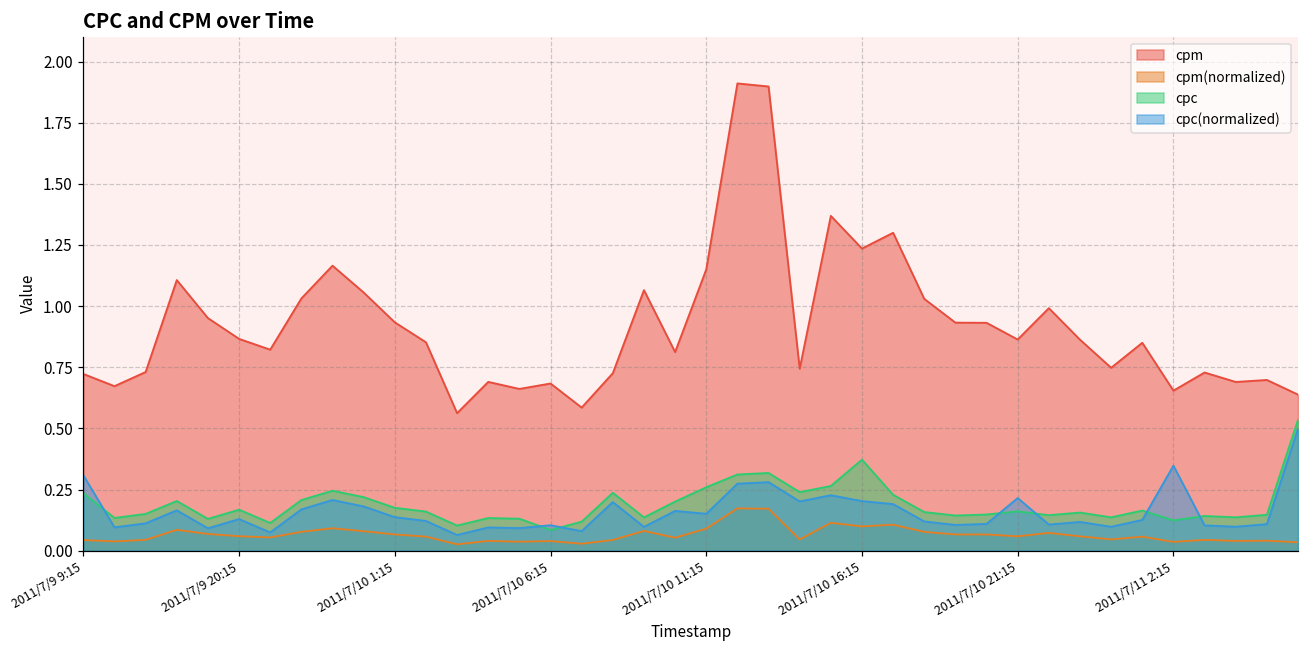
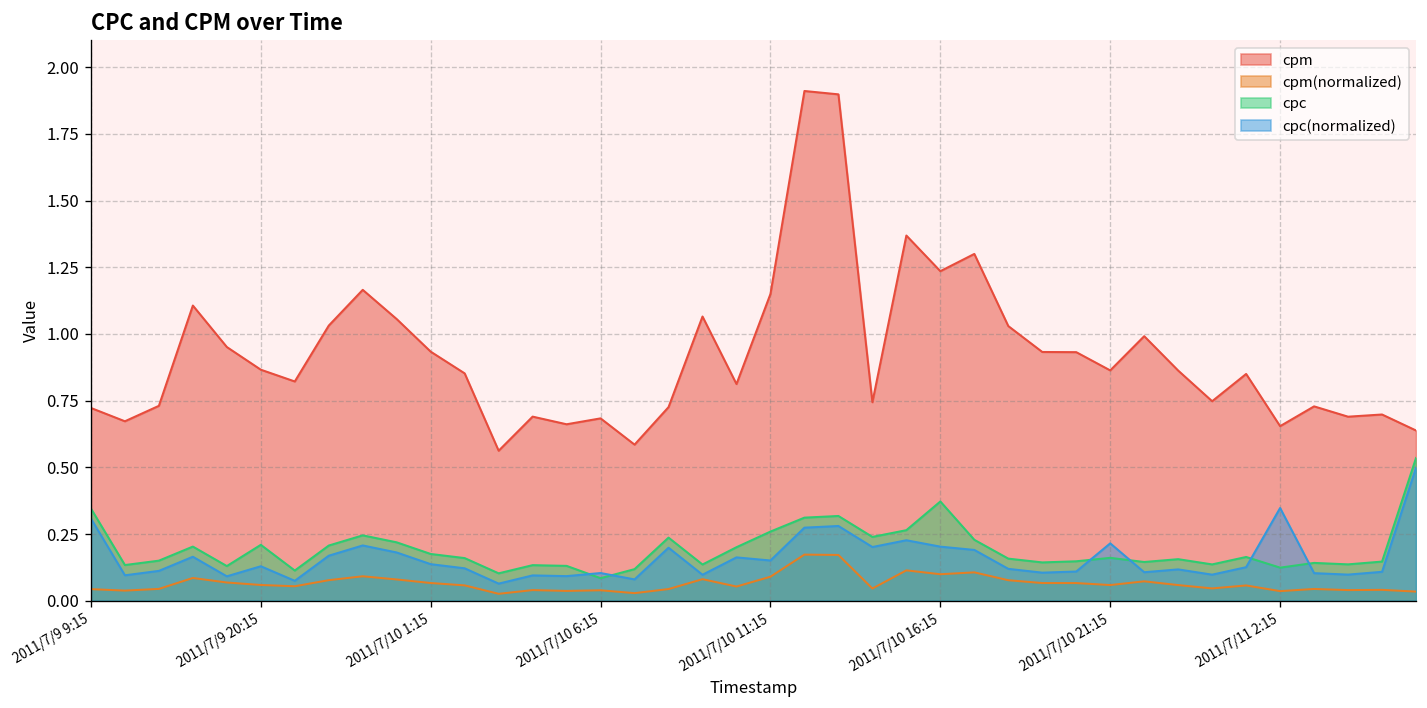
  {
    "cpc": {
-     "2011/7/9 9:15": 0.23,
-     "2011/7/9 20:15": 0.17,
+     "2011/7/9 9:15": 0.35,
+     "2011/7/9 20:15": 0.21,
      "2011/7/10 1:15": 0.18,
      "2011/7/10 6:15": 0.08,
      "2011/7/10 11:15": 0.26,
      "2011/7/10 16:15": 0.37,
      "2011/7/10 21:15": 0.16,
      "2011/7/11 2:15": 0.12
    },
    "cpc(normalized)": {
      "2011/7/9 9:15": 0.31,
      "2011/7/9 20:15": 0.13,
      "2011/7/10 1:15": 0.14,
      "2011/7/10 6:15": 0.10,
      "2011/7/10 11:15": 0.15,
      "2011/7/10 16:15": 0.20,
      "2011/7/10 21:15": 0.22,
      "2011/7/11 2:15": 0.35
    }
  }
